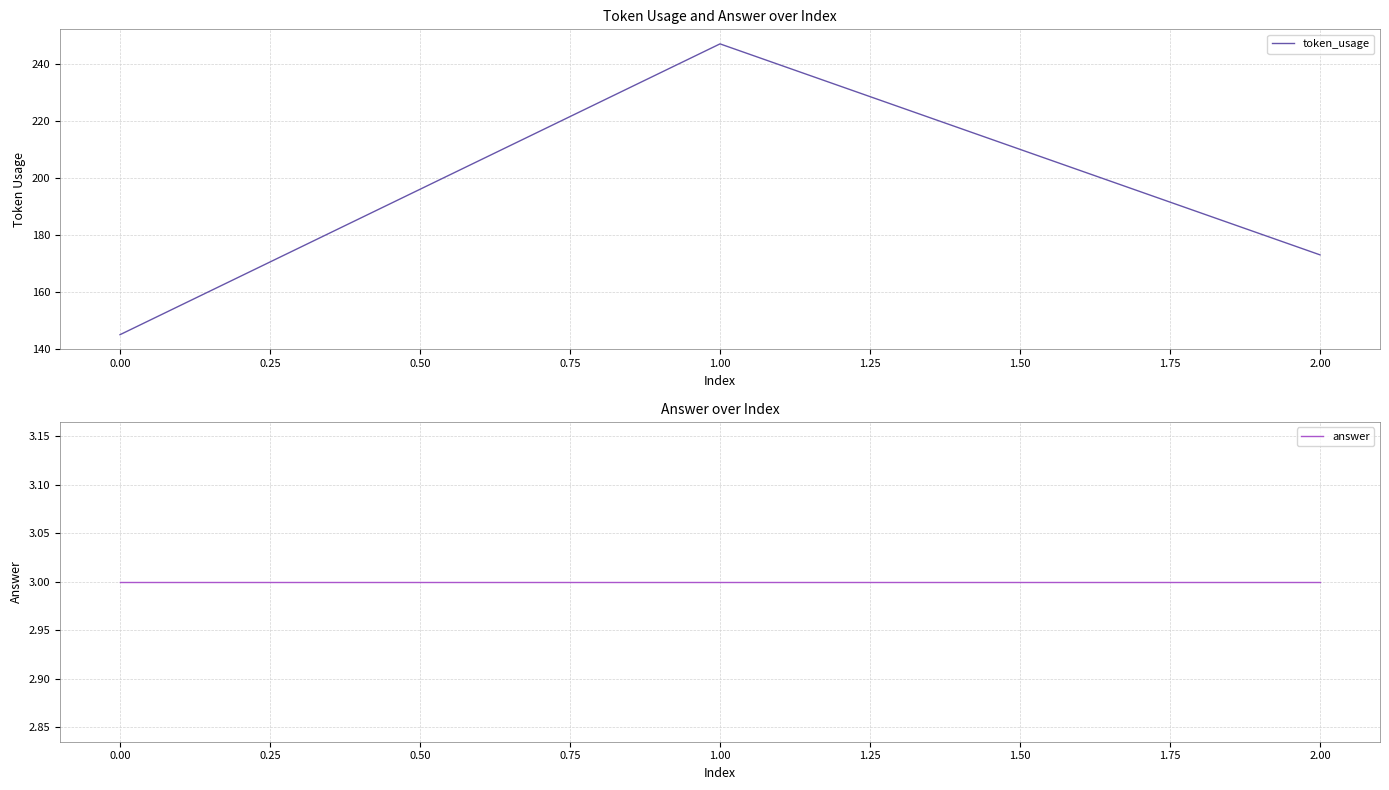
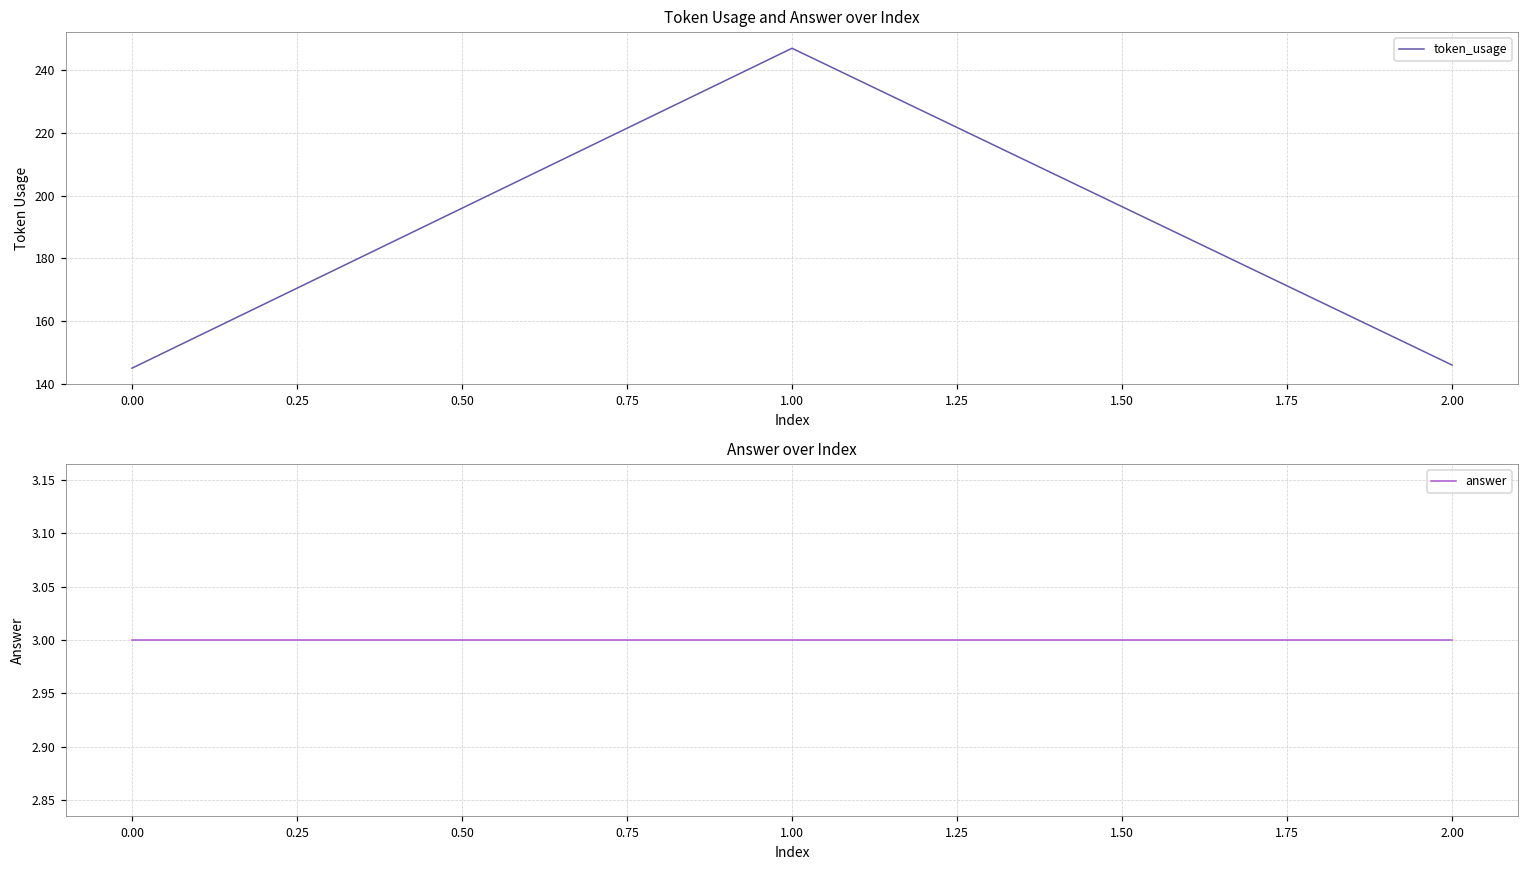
  {
    "Token Usage and Answer over Index": {
      "0.00": 145,
      "1.00": 247,
-     "2.00": 173
+     "2.00": 146
    },
    "Answer over Index": {
      "0.00": 3.00,
      "1.00": 3.00,
      "2.00": 3.00
    }
  }
